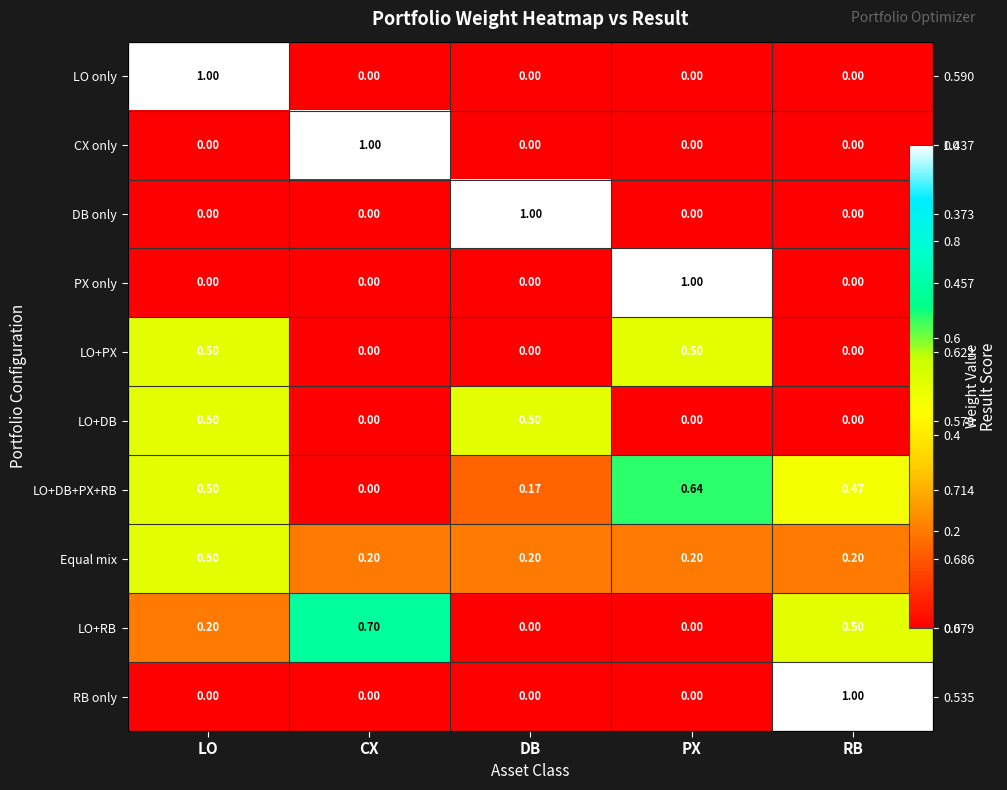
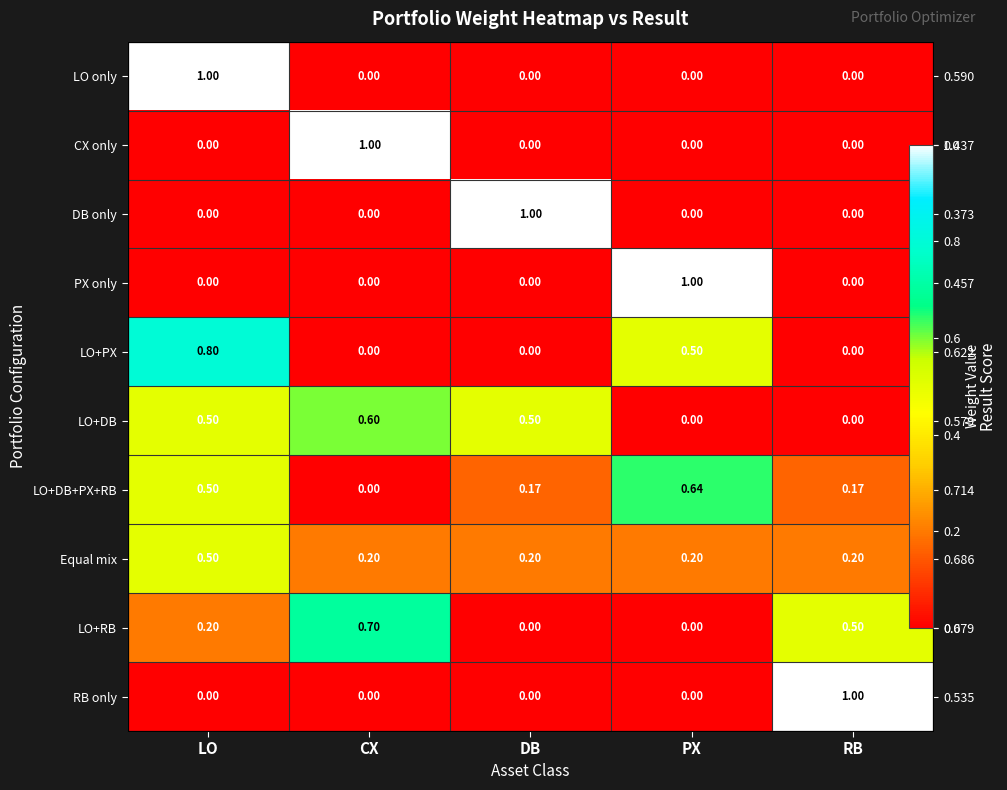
  {
    "LO only": {
      "LO": 1.00,
      "CX": 0.00,
      "DB": 0.00,
      "PX": 0.00,
      "RB": 0.00
    },
    "CX only": {
      "LO": 0.00,
      "CX": 1.00,
      "DB": 0.00,
      "PX": 0.00,
      "RB": 0.00
    },
    "DB only": {
      "LO": 0.00,
      "CX": 0.00,
      "DB": 1.00,
      "PX": 0.00,
      "RB": 0.00
    },
    "PX only": {
      "LO": 0.00,
      "CX": 0.00,
      "DB": 0.00,
      "PX": 1.00,
      "RB": 0.00
    },
    "LO+PX": {
-     "LO": 0.50,
+     "LO": 0.80,
      "CX": 0.00,
      "DB": 0.00,
      "PX": 0.50,
      "RB": 0.00
    },
    "LO+DB": {
      "LO": 0.50,
-     "CX": 0.00,
+     "CX": 0.60,
      "DB": 0.50,
      "PX": 0.00,
      "RB": 0.00
    },
    "LO+DB+PX+RB": {
      "LO": 0.50,
      "CX": 0.00,
      "DB": 0.17,
      "PX": 0.64,
-     "RB": 0.47
+     "RB": 0.17
    },
    "Equal mix": {
      "LO": 0.50,
      "CX": 0.20,
      "DB": 0.20,
      "PX": 0.20,
      "RB": 0.20
    },
    "LO+RB": {
      "LO": 0.20,
      "CX": 0.70,
      "DB": 0.00,
      "PX": 0.00,
      "RB": 0.50
    },
    "RB only": {
      "LO": 0.00,
      "CX": 0.00,
      "DB": 0.00,
      "PX": 0.00,
      "RB": 1.00
    }
  }
